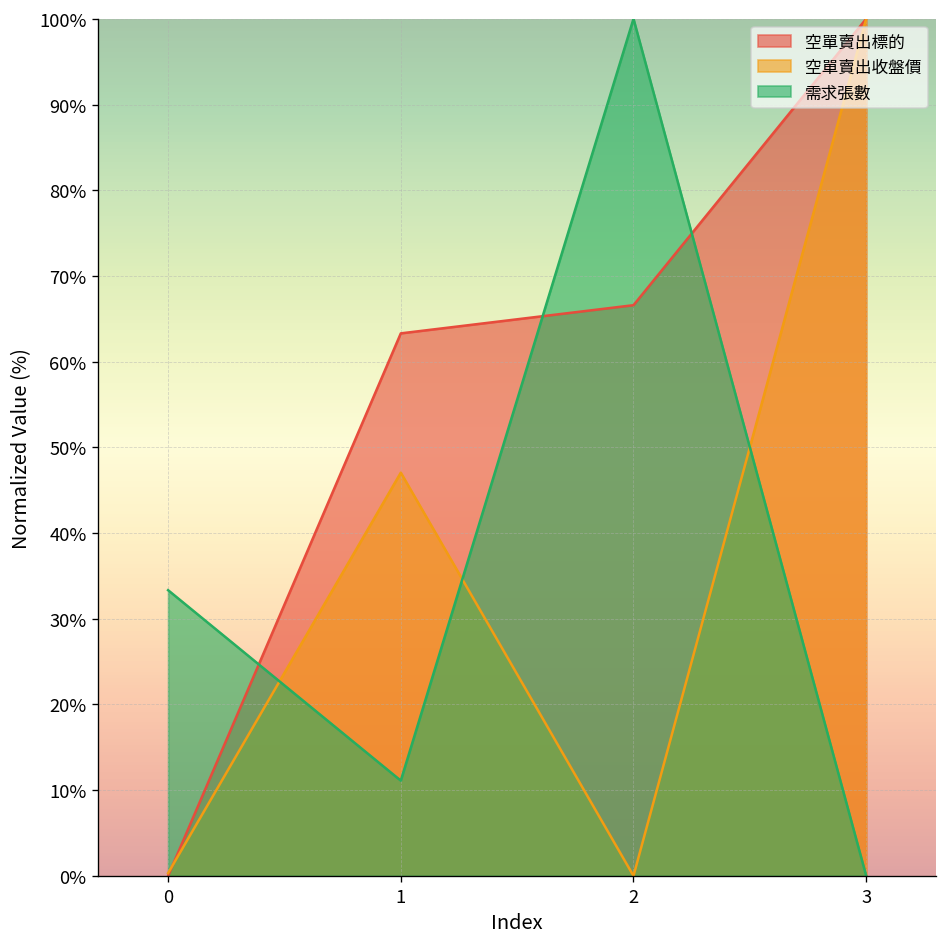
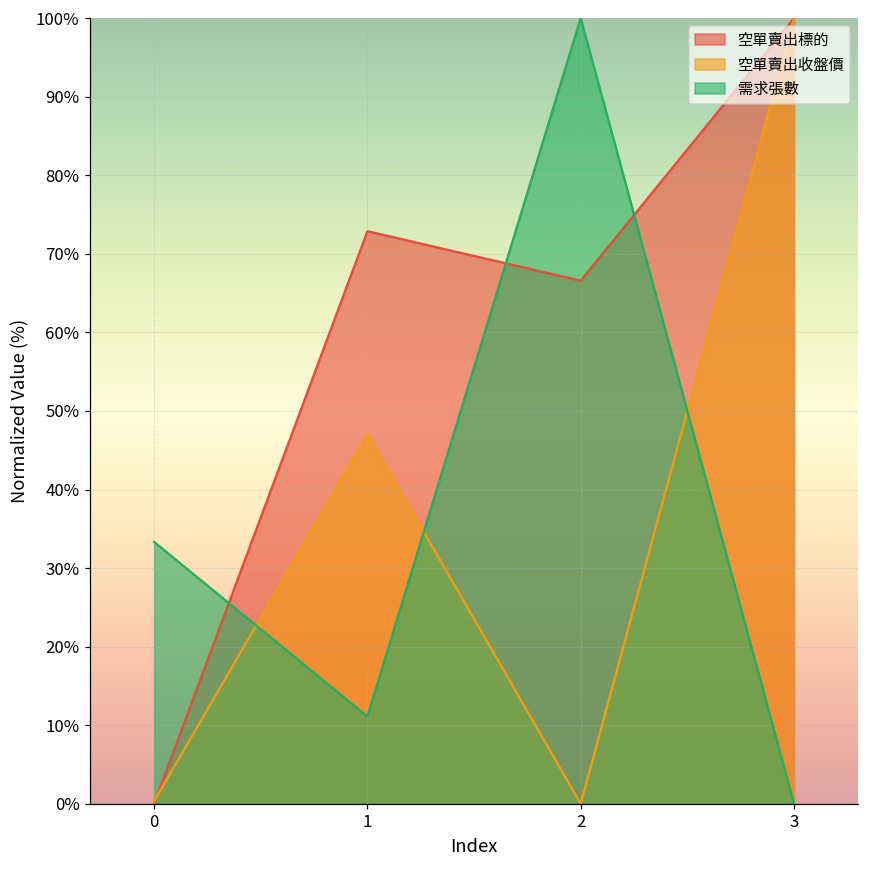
  {
    "空單賣出標的": {
-     "1": "63%",
+     "1": "73%",
      "2": "67%"
    },
    "空單賣出收盤價": {
      "1": "47%",
      "2": "0%"
    },
    "需求張數": {
      "0": "33%",
      "1": "11%",
      "2": "100%",
      "3": "0%"
    }
  }
